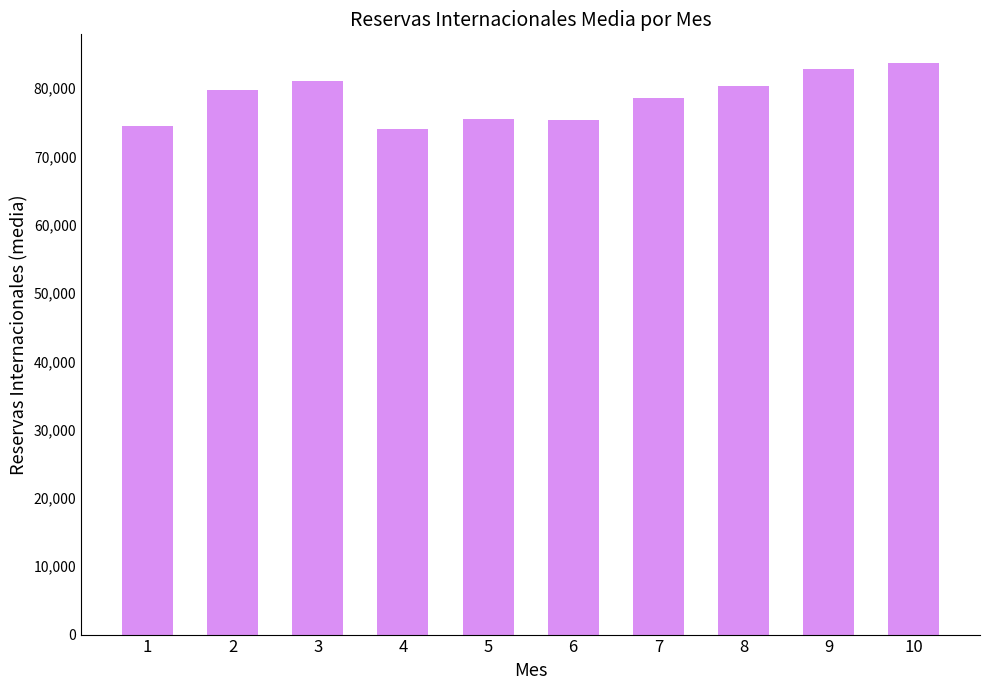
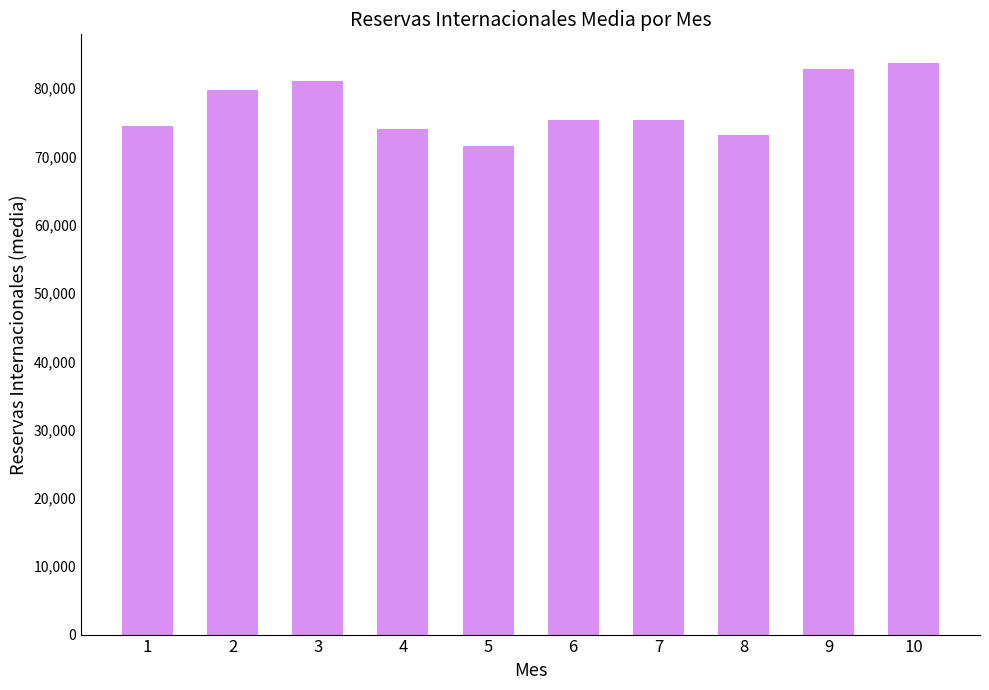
  {
    "1": "74,000",
    "2": "80,000",
    "3": "81,000",
    "4": "74,000",
-   "5": "75,000",
+   "5": "72,000",
    "6": "75,000",
-   "7": "79,000",
-   "8": "80,000",
+   "7": "75,000",
+   "8": "73,000",
    "9": "83,000",
    "10": "84,000"
  }
